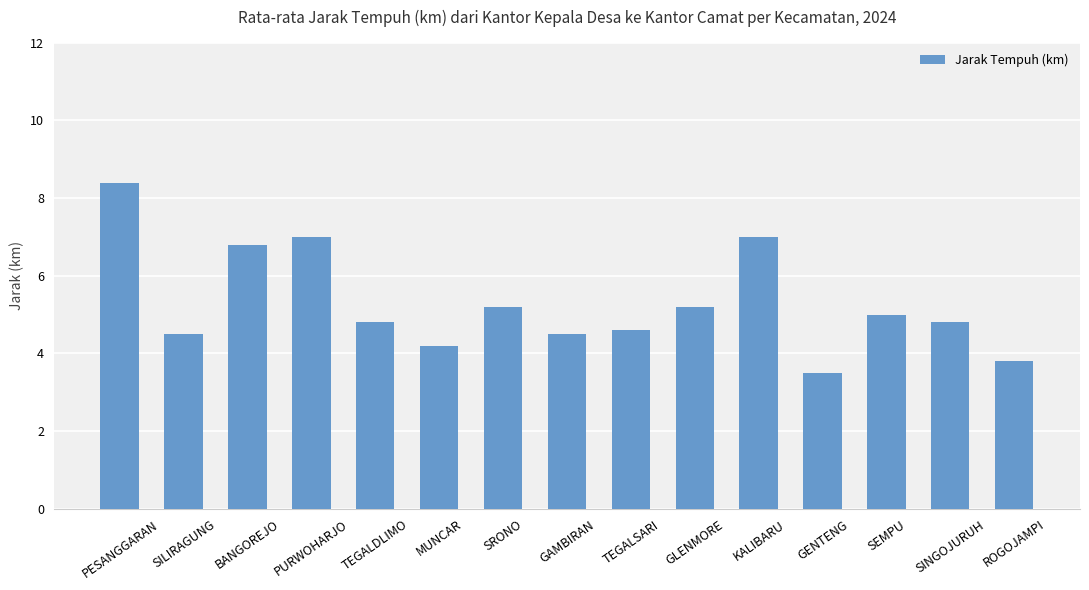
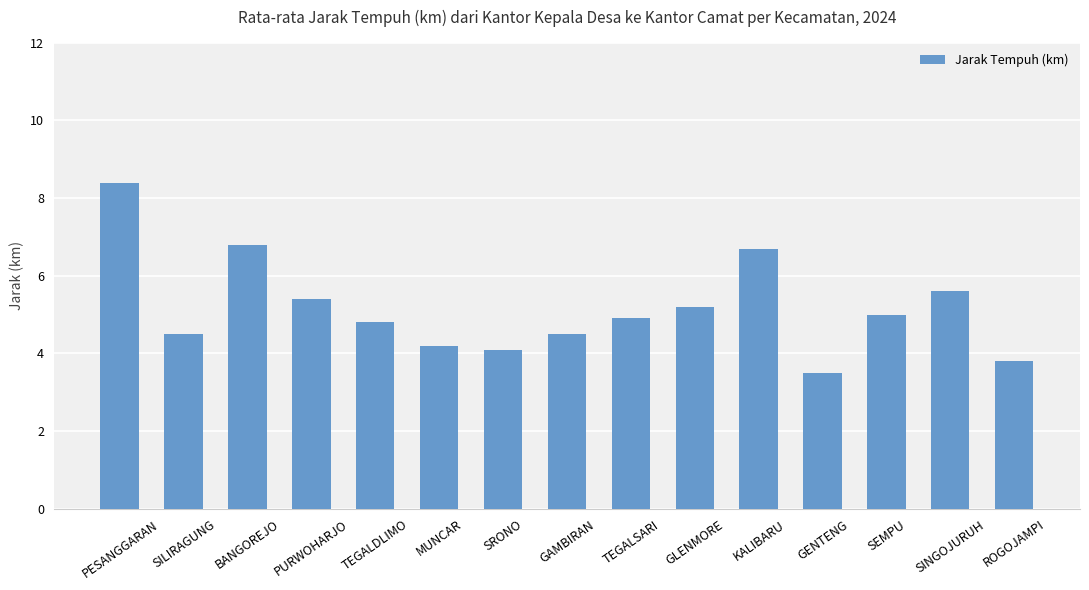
  {
    "PESANGGARAN": 8.4,
    "SILIRAGUNG": 4.5,
    "BANGOREJO": 6.8,
-   "PURWOHARJO": 7.0,
+   "PURWOHARJO": 5.4,
    "TEGALDLIMO": 4.8,
    "MUNCAR": 4.2,
-   "SRONO": 5.2,
+   "SRONO": 4.1,
    "GAMBIRAN": 4.5,
-   "TEGALSARI": 4.6,
+   "TEGALSARI": 4.9,
    "GLENMORE": 5.2,
-   "KALIBARU": 7.0,
+   "KALIBARU": 6.7,
    "GENTENG": 3.5,
    "SEMPU": 5.0,
-   "SINGOJURUH": 4.8,
+   "SINGOJURUH": 5.6,
    "ROGOJAMPI": 3.8
  }
